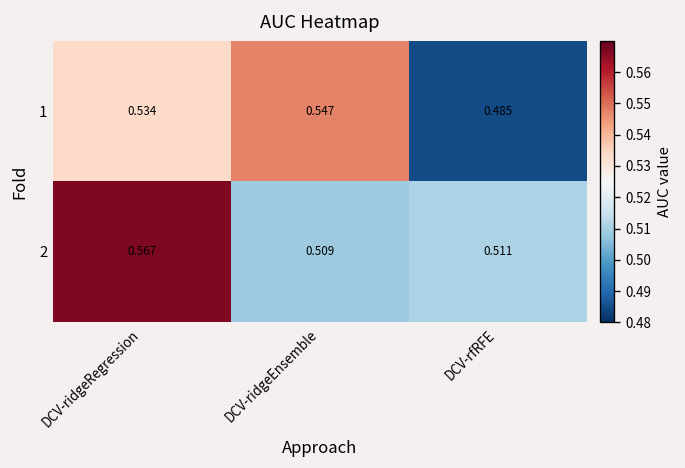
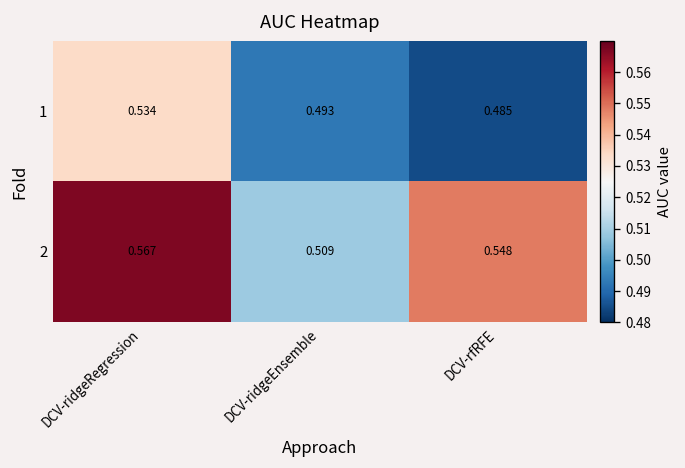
  {
    "1": {
      "DCV-ridgeRegression": 0.534,
-     "DCV-ridgeEnsemble": 0.547,
+     "DCV-ridgeEnsemble": 0.493,
      "DCV-rfRFE": 0.485
    },
    "2": {
      "DCV-ridgeRegression": 0.567,
      "DCV-ridgeEnsemble": 0.509,
-     "DCV-rfRFE": 0.511
+     "DCV-rfRFE": 0.548
    }
  }
